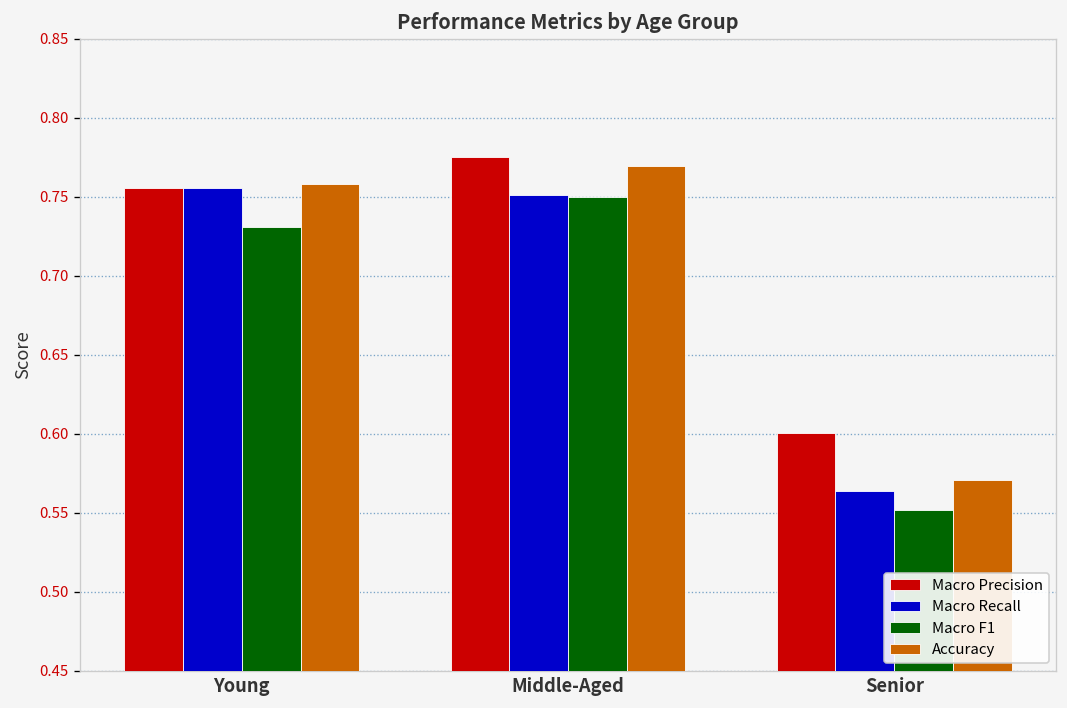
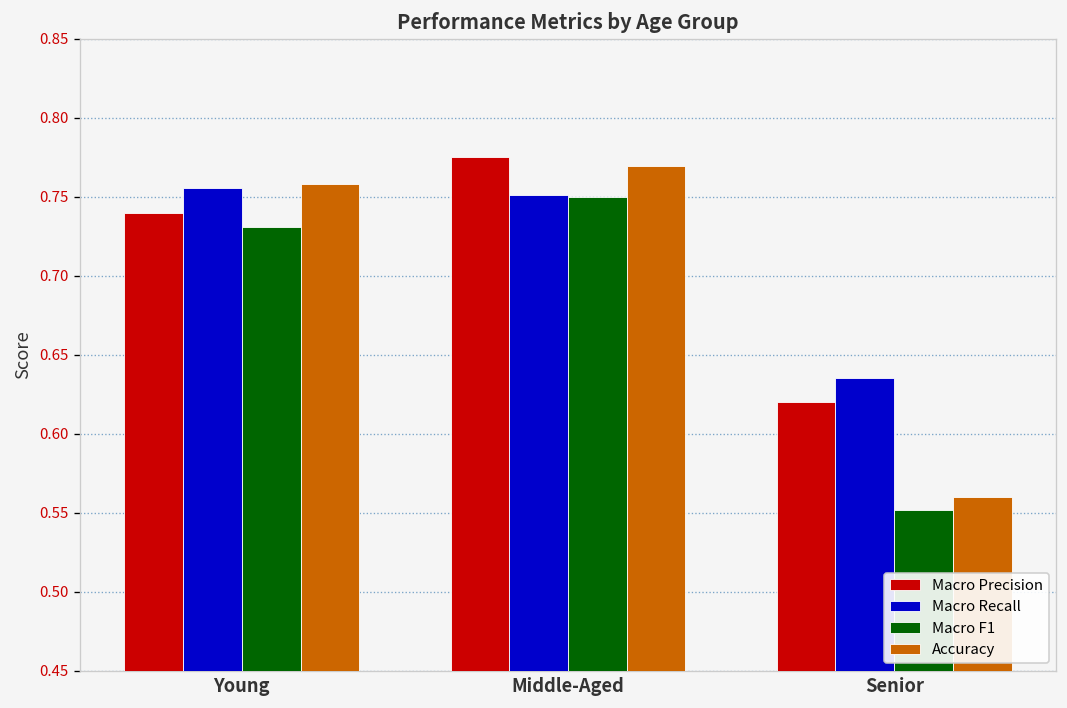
  {
    "Macro Precision": {
-     "Young": 0.756,
+     "Young": 0.740,
      "Middle-Aged": 0.775,
-     "Senior": 0.600
+     "Senior": 0.620
    },
    "Macro Recall": {
      "Young": 0.756,
      "Middle-Aged": 0.751,
-     "Senior": 0.564
+     "Senior": 0.636
    },
    "Macro F1": {
      "Young": 0.731,
      "Middle-Aged": 0.750,
      "Senior": 0.552
    },
    "Accuracy": {
      "Young": 0.758,
      "Middle-Aged": 0.770,
-     "Senior": 0.571
+     "Senior": 0.560
    }
  }
